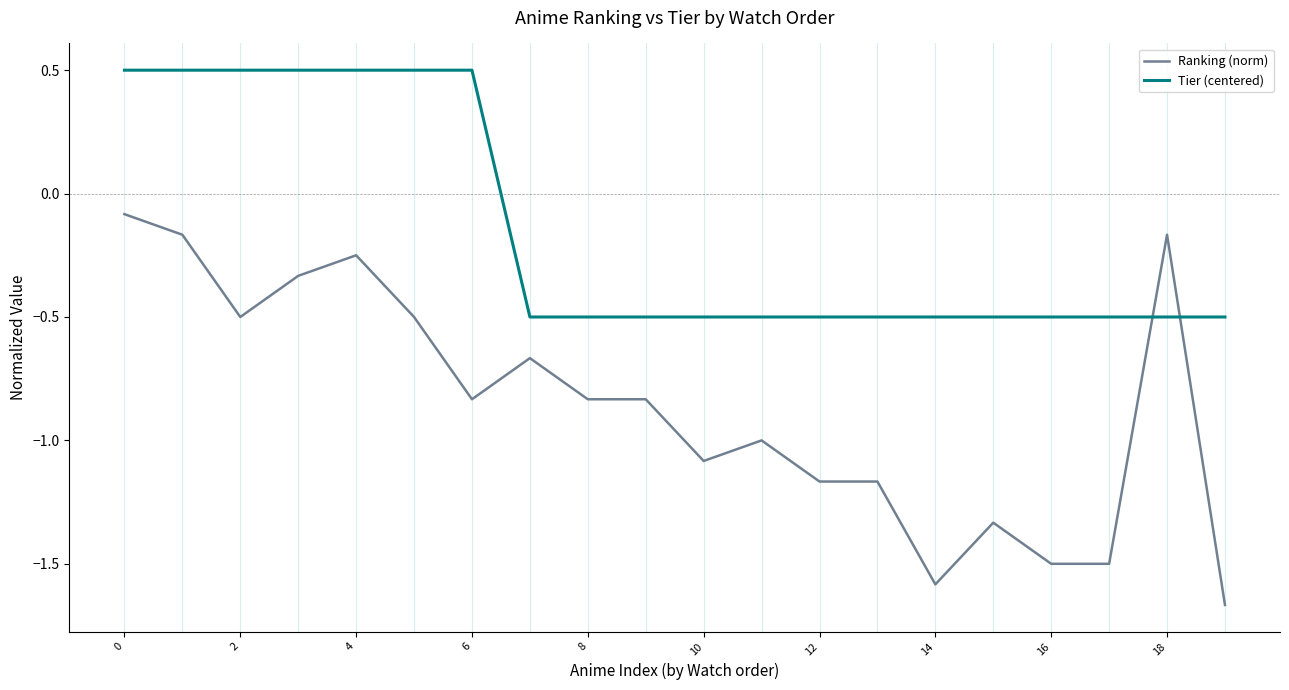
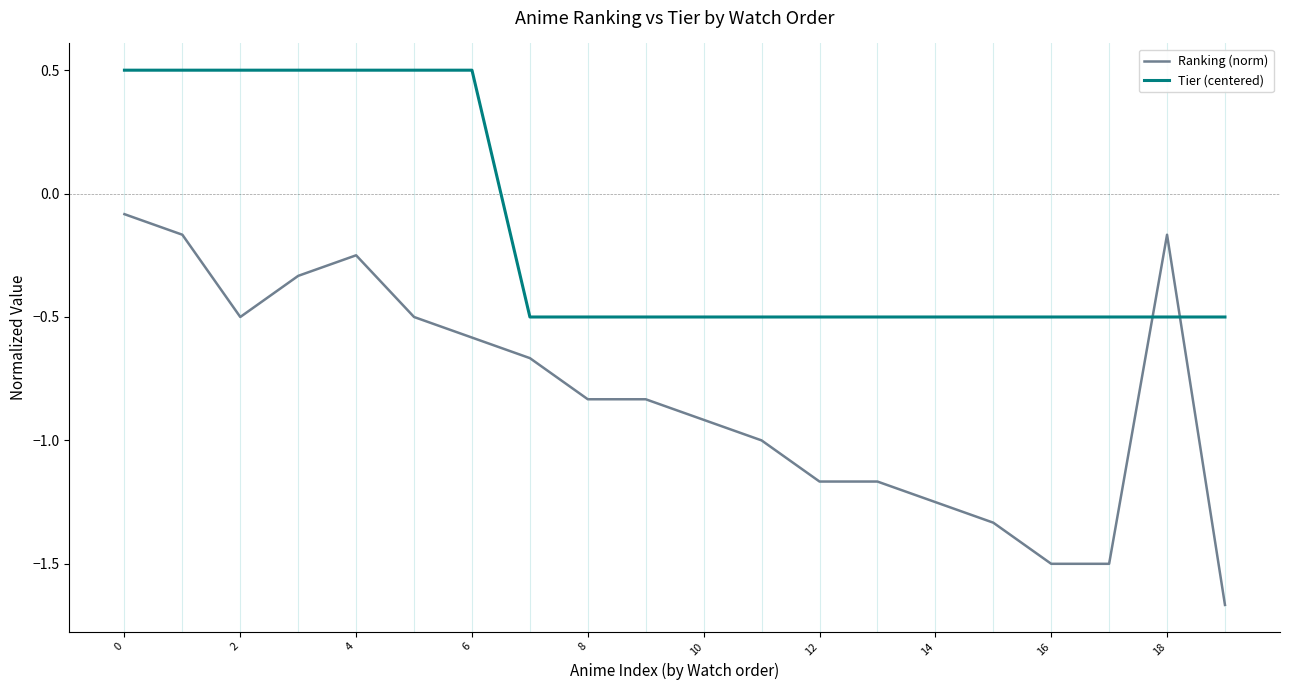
  {
    "Ranking (norm)": {
      "0": -0.08,
      "2": -0.50,
      "4": -0.25,
-     "6": -0.83,
+     "6": -0.58,
      "8": -0.83,
-     "10": -1.08,
+     "10": -0.92,
      "12": -1.17,
-     "14": -1.58,
+     "14": -1.25,
      "16": -1.50,
      "18": -0.17
    },
    "Tier (centered)": {
      "0": 0.50,
      "2": 0.50,
      "4": 0.50,
      "6": 0.50,
      "8": -0.50,
      "10": -0.50,
      "12": -0.50,
      "14": -0.50,
      "16": -0.50,
      "18": -0.50
    }
  }
